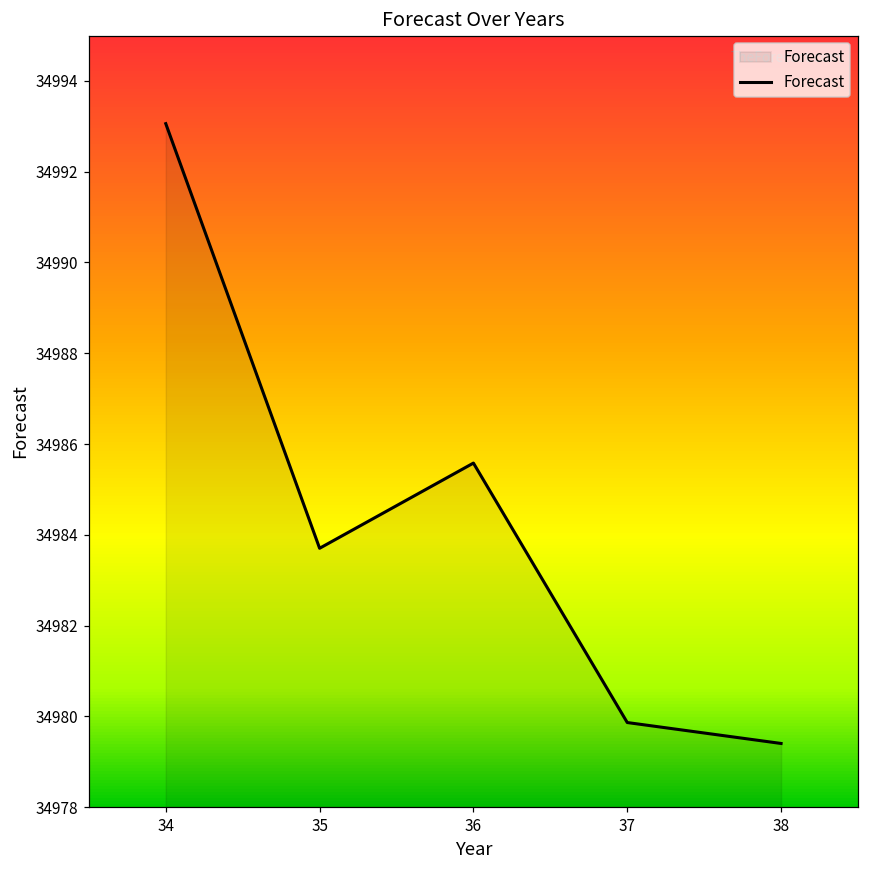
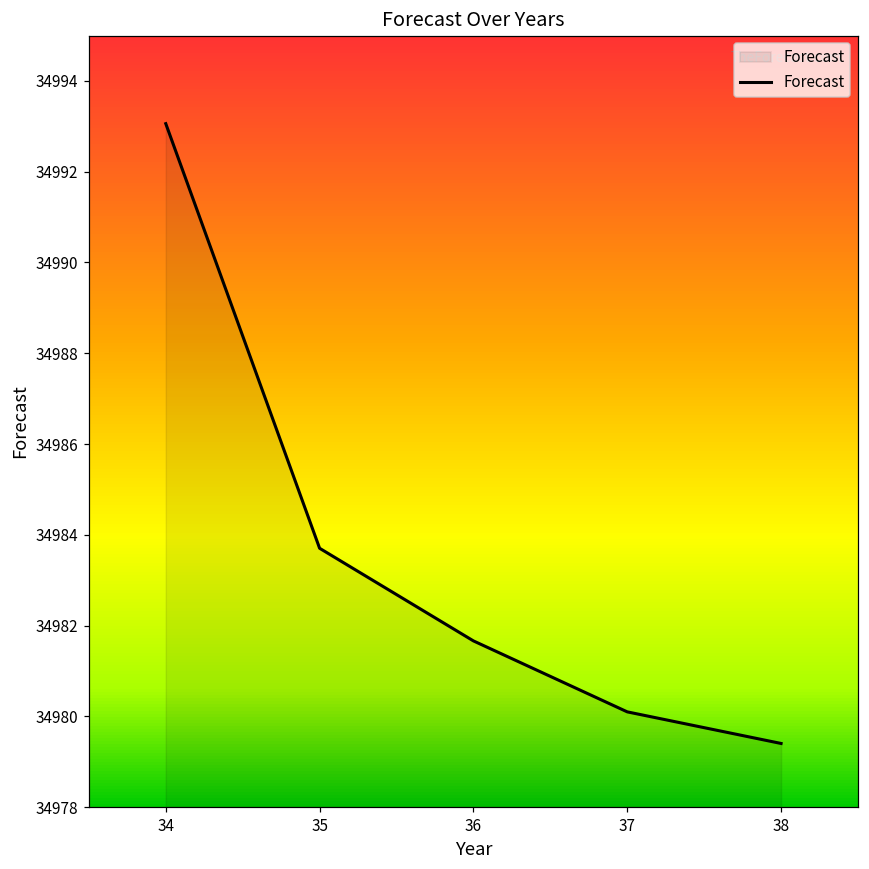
  {
    "34": 34993.1,
    "35": 34983.7,
-   "36": 34985.6,
-   "37": 34979.9,
+   "36": 34981.7,
+   "37": 34980.1,
    "38": 34979.4
  }
